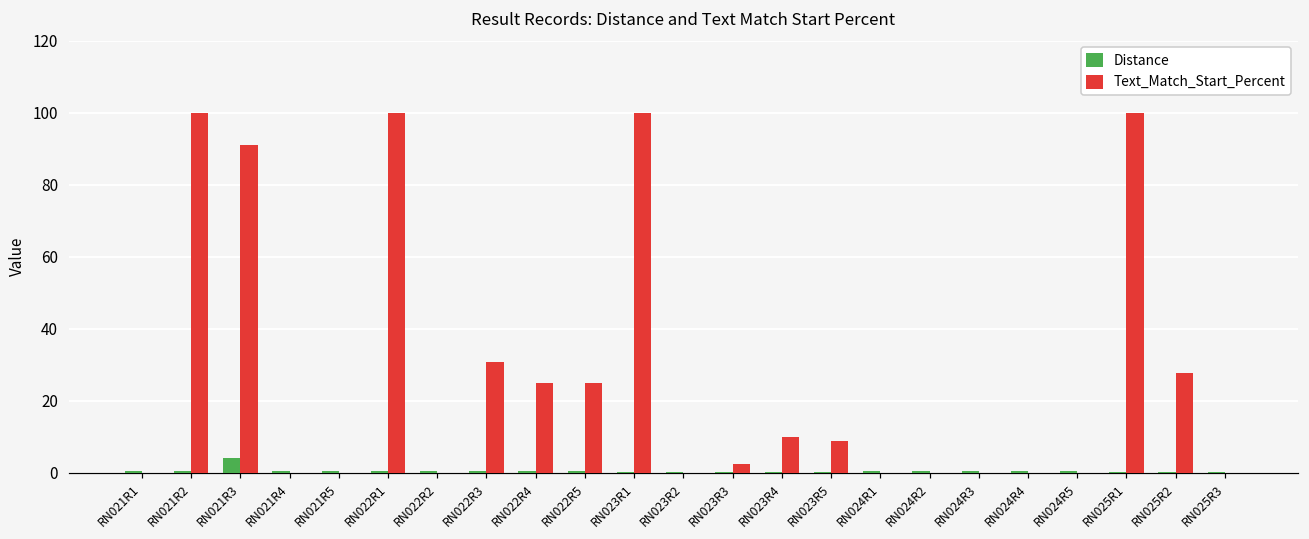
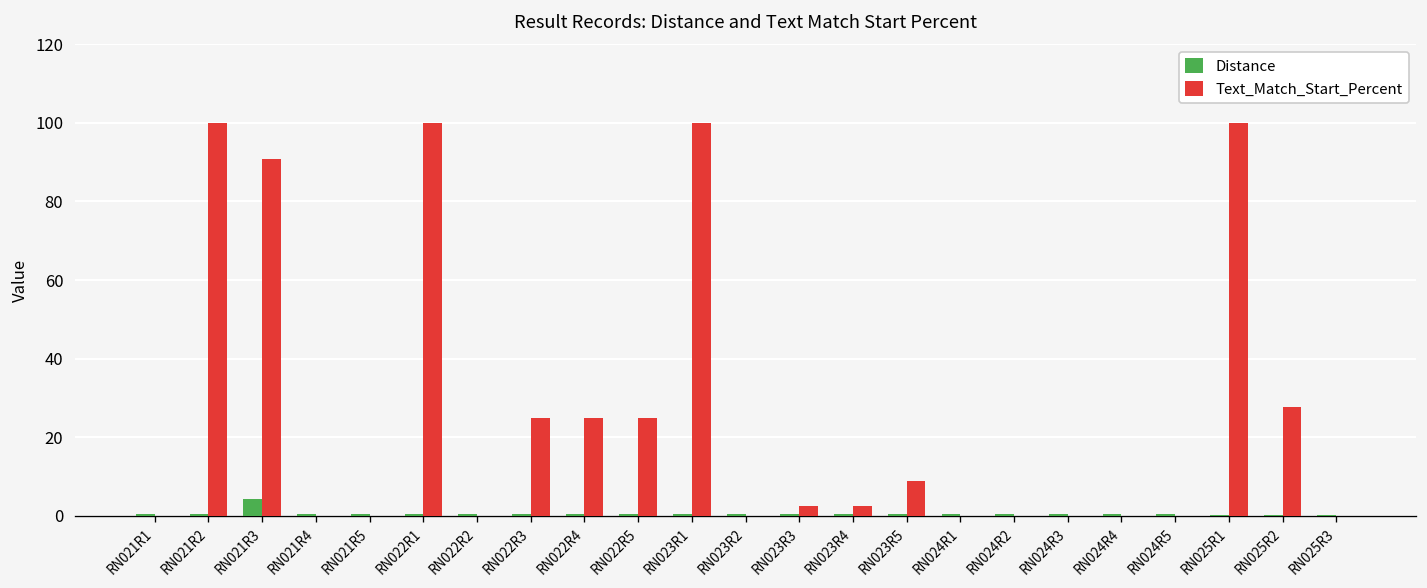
  {
    "Distance": {
      "RN021R3": 4
    },
    "Text_Match_Start_Percent": {
      "RN021R1": 0,
      "RN021R2": 100,
      "RN021R3": 91,
      "RN021R4": 0,
      "RN021R5": 0,
      "RN022R1": 100,
      "RN022R2": 0,
-     "RN022R3": 31,
+     "RN022R3": 25,
      "RN022R4": 25,
      "RN022R5": 25,
      "RN023R1": 100,
      "RN023R2": 0,
      "RN023R3": 2,
-     "RN023R4": 10,
+     "RN023R4": 2,
      "RN023R5": 9,
      "RN024R1": 0,
      "RN024R2": 0,
      "RN024R3": 0,
      "RN024R4": 0,
      "RN024R5": 0,
      "RN025R1": 100,
      "RN025R2": 28,
      "RN025R3": 0
    }
  }
